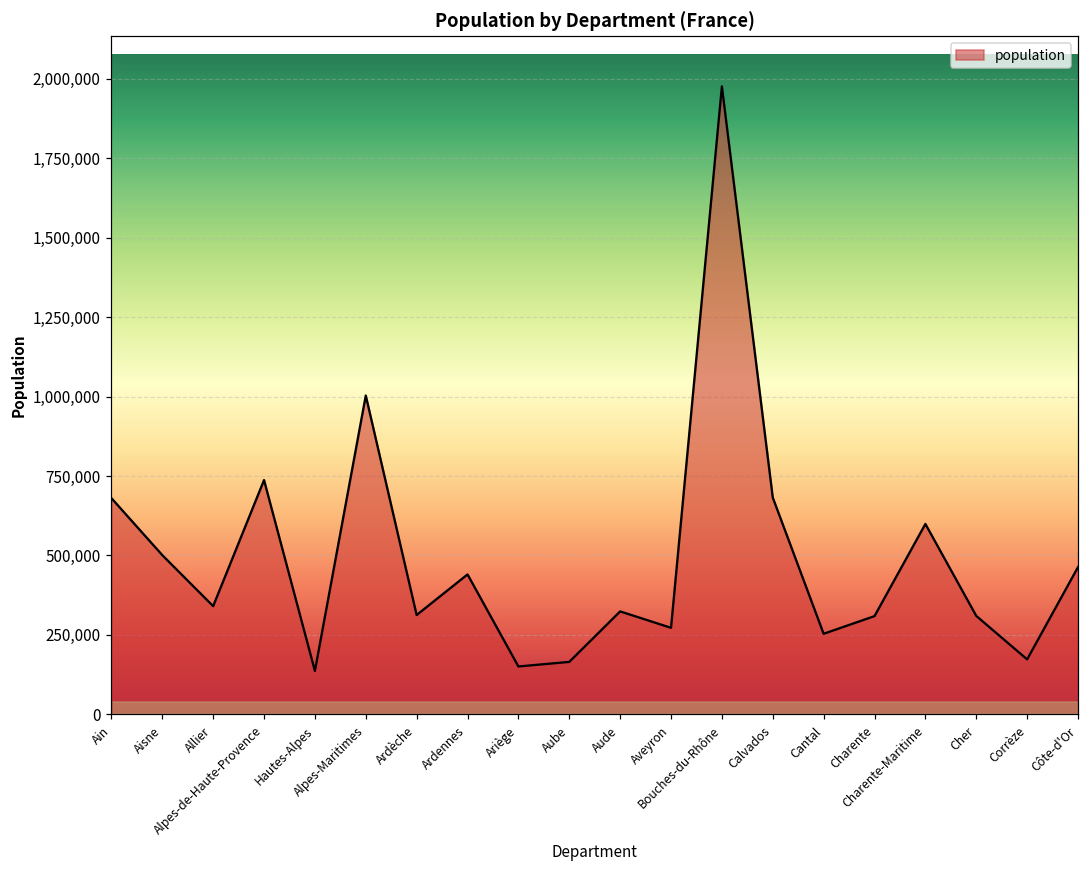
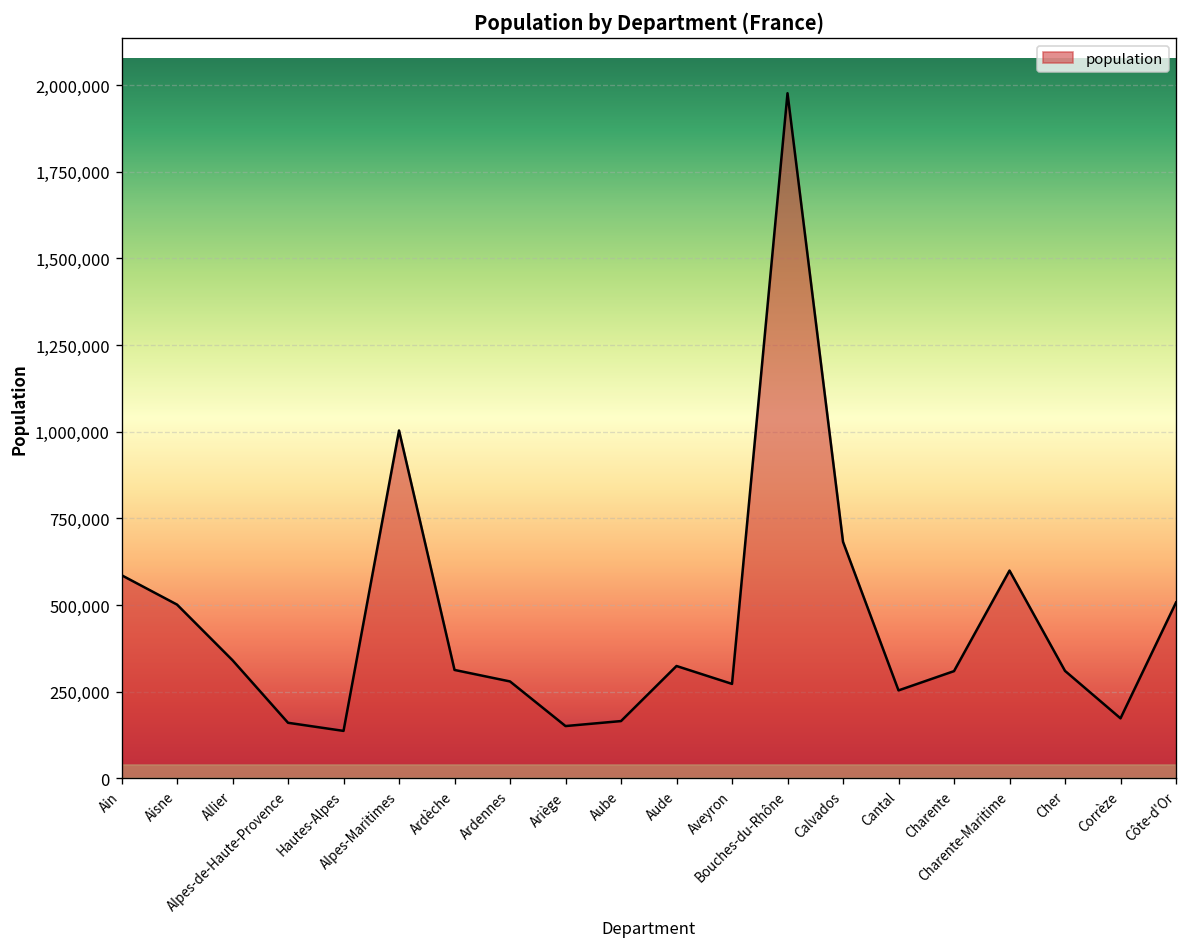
  {
-   "Ain": "680,000",
+   "Ain": "590,000",
    "Aisne": "500,000",
    "Allier": "340,000",
-   "Alpes-de-Haute-Provence": "740,000",
+   "Alpes-de-Haute-Provence": "160,000",
    "Hautes-Alpes": "140,000",
    "Alpes-Maritimes": "1,000,000",
    "Ardèche": "310,000",
-   "Ardennes": "440,000",
+   "Ardennes": "280,000",
    "Ariège": "150,000",
    "Aube": "170,000",
    "Aude": "320,000",
    "Aveyron": "270,000",
    "Bouches-du-Rhône": "1,980,000",
    "Calvados": "680,000",
    "Cantal": "250,000",
    "Charente": "310,000",
    "Charente-Maritime": "600,000",
    "Cher": "310,000",
    "Corrèze": "170,000",
-   "Côte-d'Or": "460,000"
+   "Côte-d'Or": "510,000"
  }
